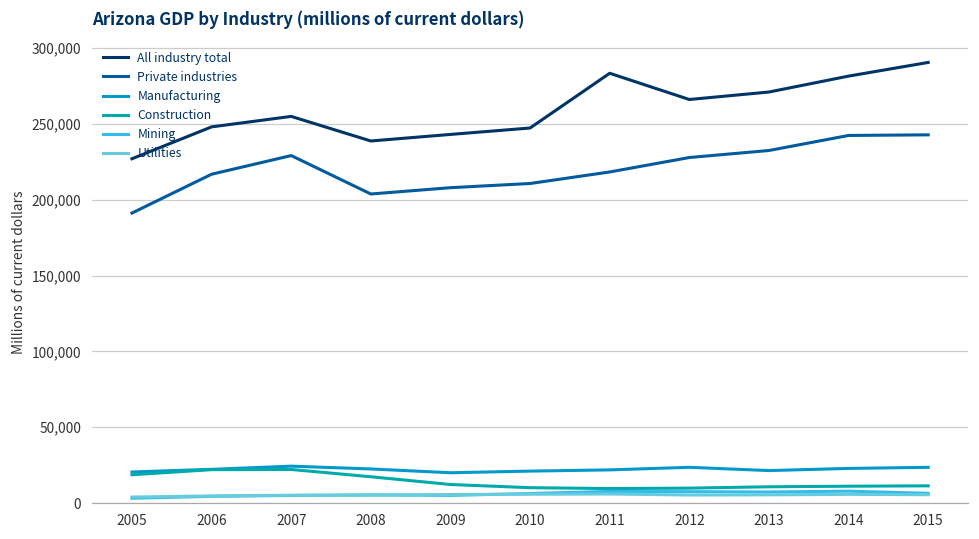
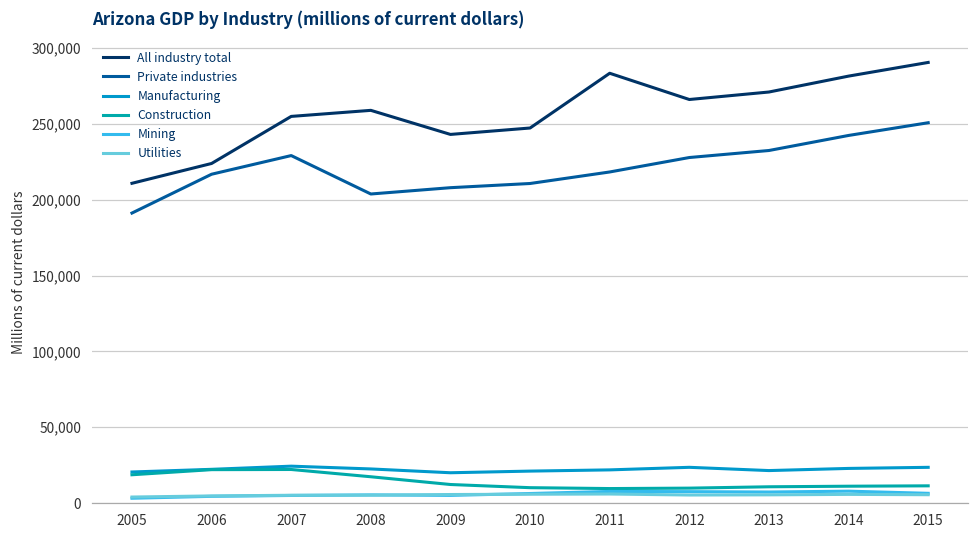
  {
    "All industry total": {
-     "2005": "227,000",
-     "2006": "248,000",
+     "2005": "211,000",
+     "2006": "224,000",
      "2007": "255,000",
-     "2008": "239,000",
+     "2008": "259,000",
      "2009": "243,000",
      "2010": "247,000",
      "2011": "283,000",
      "2012": "266,000",
      "2013": "271,000",
      "2014": "282,000",
      "2015": "291,000"
    },
    "Private industries": {
      "2005": "191,000",
      "2006": "217,000",
      "2007": "229,000",
      "2008": "204,000",
      "2009": "208,000",
      "2010": "211,000",
      "2011": "218,000",
      "2012": "228,000",
      "2013": "232,000",
      "2014": "242,000",
-     "2015": "243,000"
+     "2015": "251,000"
    }
  }
